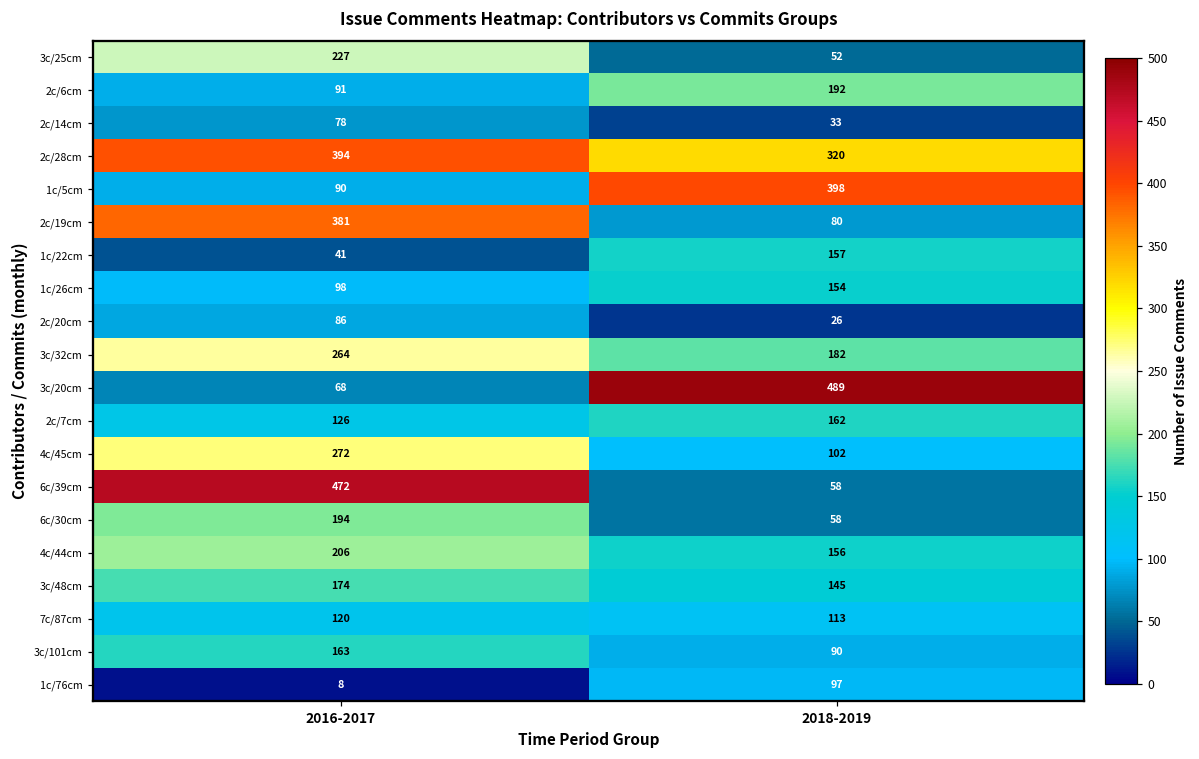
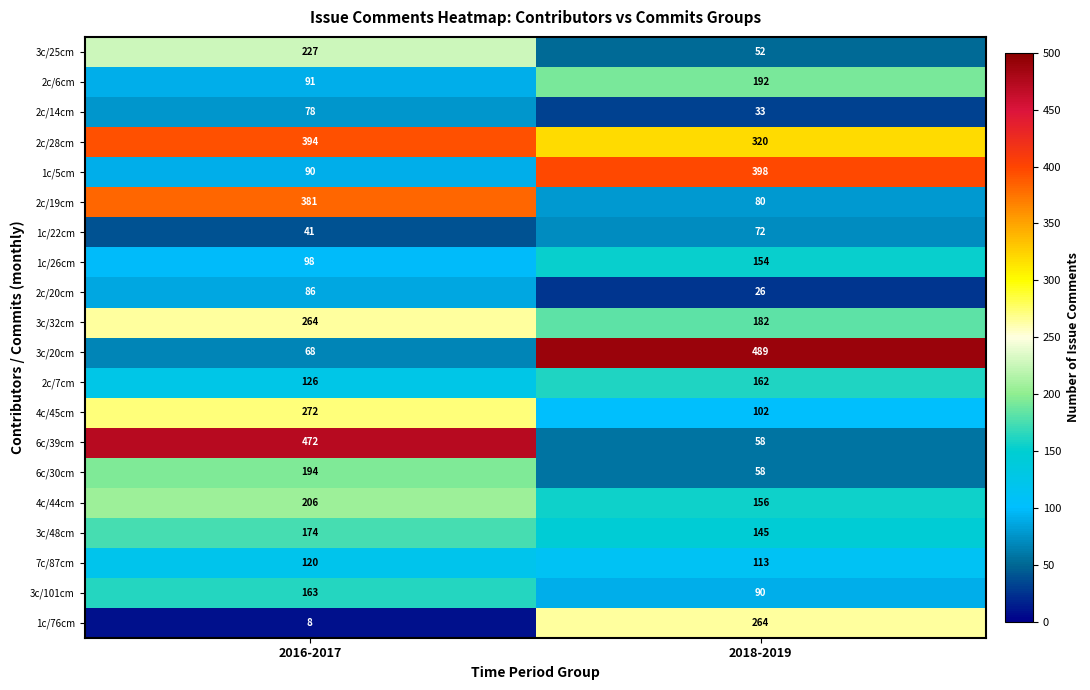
  {
    "3c/25cm": {
      "2016-2017": 227,
      "2018-2019": 52
    },
    "2c/6cm": {
      "2016-2017": 91,
      "2018-2019": 192
    },
    "2c/14cm": {
      "2016-2017": 78,
      "2018-2019": 33
    },
    "2c/28cm": {
      "2016-2017": 394,
      "2018-2019": 320
    },
    "1c/5cm": {
      "2016-2017": 90,
      "2018-2019": 398
    },
    "2c/19cm": {
      "2016-2017": 381,
      "2018-2019": 80
    },
    "1c/22cm": {
      "2016-2017": 41,
-     "2018-2019": 157
+     "2018-2019": 72
    },
    "1c/26cm": {
      "2016-2017": 98,
      "2018-2019": 154
    },
    "2c/20cm": {
      "2016-2017": 86,
      "2018-2019": 26
    },
    "3c/32cm": {
      "2016-2017": 264,
      "2018-2019": 182
    },
    "3c/20cm": {
      "2016-2017": 68,
      "2018-2019": 489
    },
    "2c/7cm": {
      "2016-2017": 126,
      "2018-2019": 162
    },
    "4c/45cm": {
      "2016-2017": 272,
      "2018-2019": 102
    },
    "6c/39cm": {
      "2016-2017": 472,
      "2018-2019": 58
    },
    "6c/30cm": {
      "2016-2017": 194,
      "2018-2019": 58
    },
    "4c/44cm": {
      "2016-2017": 206,
      "2018-2019": 156
    },
    "3c/48cm": {
      "2016-2017": 174,
      "2018-2019": 145
    },
    "7c/87cm": {
      "2016-2017": 120,
      "2018-2019": 113
    },
    "3c/101cm": {
      "2016-2017": 163,
      "2018-2019": 90
    },
    "1c/76cm": {
      "2016-2017": 8,
-     "2018-2019": 97
+     "2018-2019": 264
    }
  }
